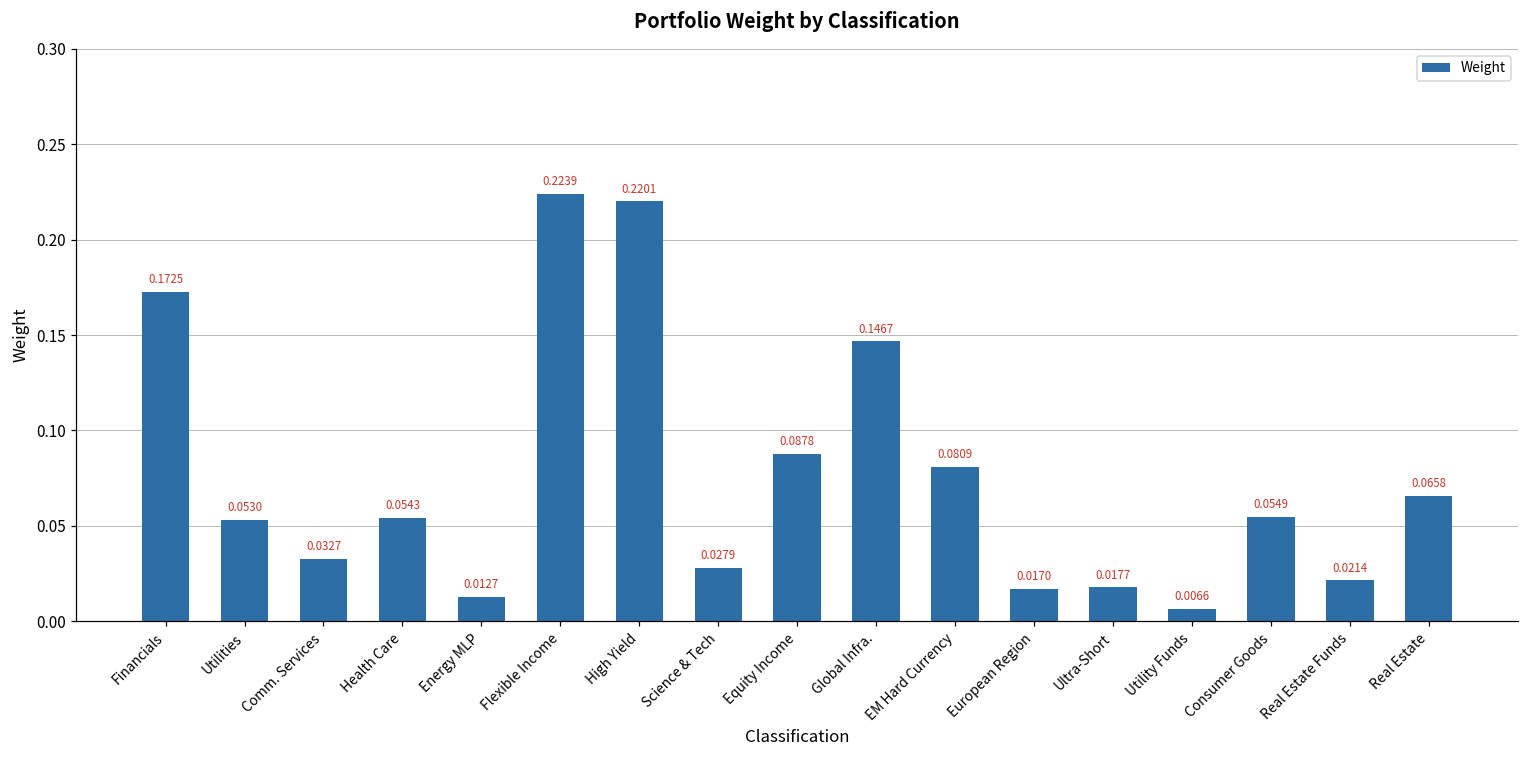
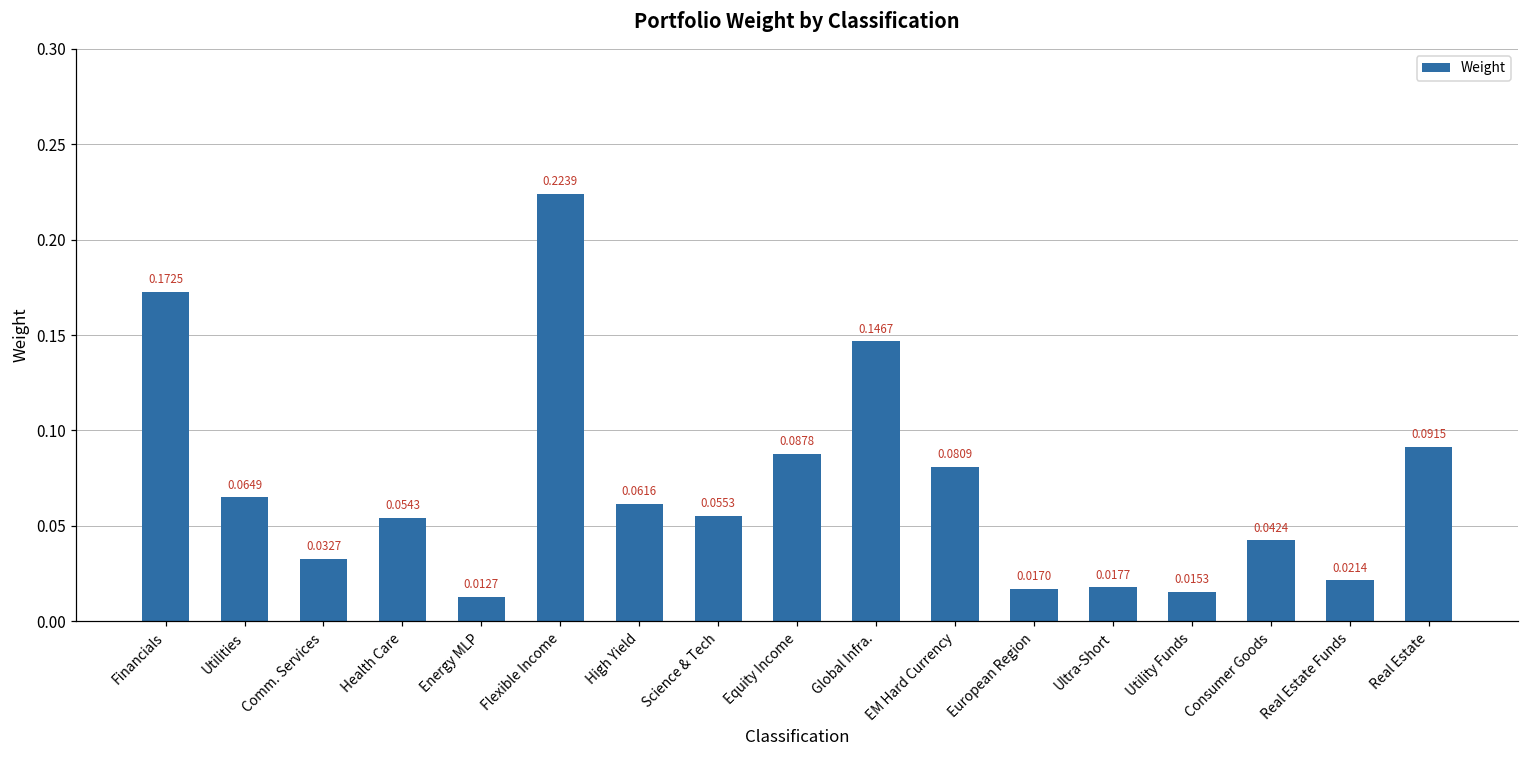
  {
    "Financials": 0.1725,
-   "Utilities": 0.0530,
+   "Utilities": 0.0649,
    "Comm. Services": 0.0327,
    "Health Care": 0.0543,
    "Energy MLP": 0.0127,
    "Flexible Income": 0.2239,
-   "High Yield": 0.2201,
-   "Science & Tech": 0.0279,
+   "High Yield": 0.0616,
+   "Science & Tech": 0.0553,
    "Equity Income": 0.0878,
    "Global Infra.": 0.1467,
    "EM Hard Currency": 0.0809,
    "European Region": 0.0170,
    "Ultra-Short": 0.0177,
-   "Utility Funds": 0.0066,
-   "Consumer Goods": 0.0549,
+   "Utility Funds": 0.0153,
+   "Consumer Goods": 0.0424,
    "Real Estate Funds": 0.0214,
-   "Real Estate": 0.0658
+   "Real Estate": 0.0915
  }
